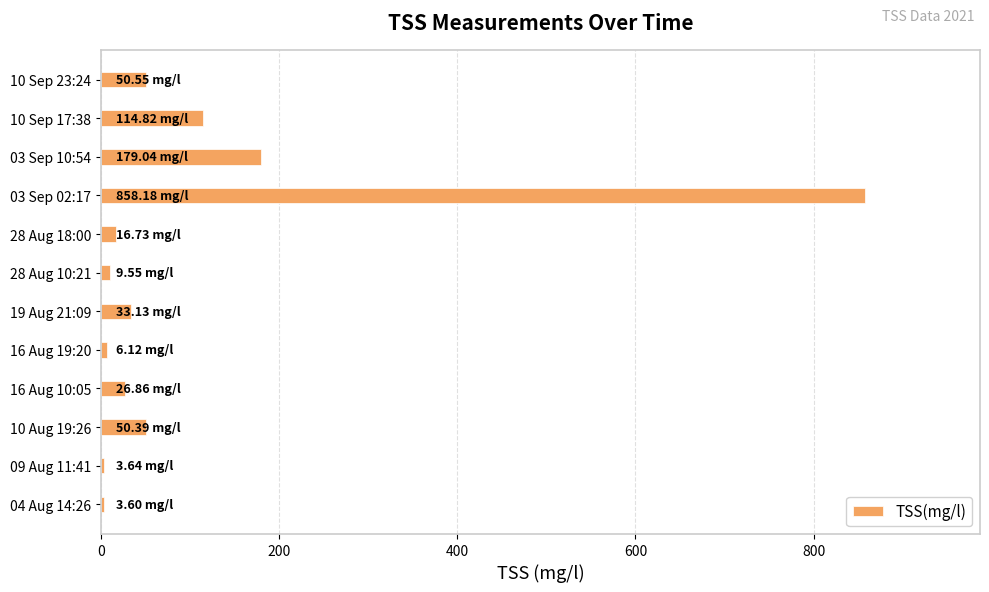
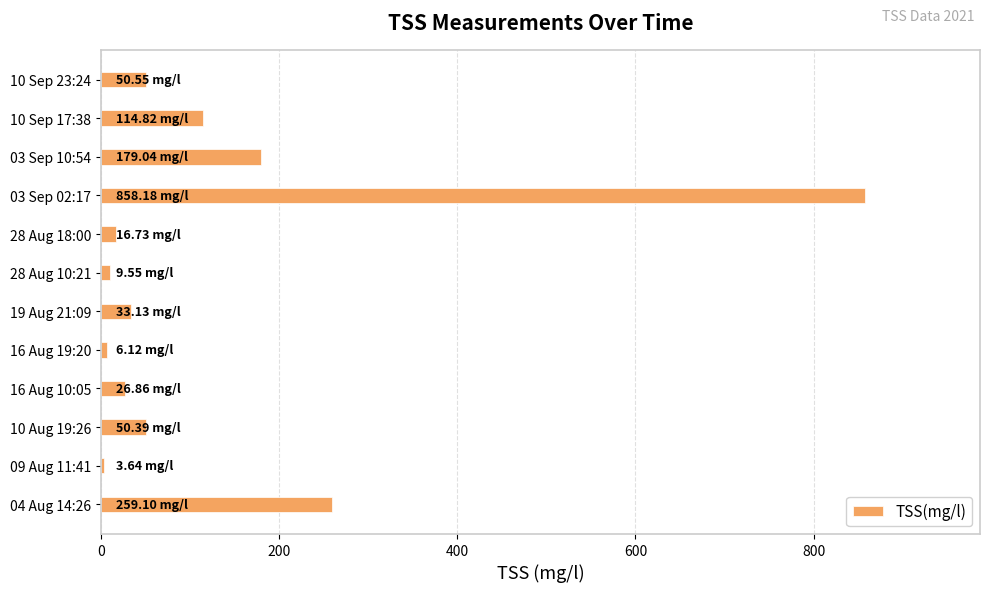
  {
    "10 Sep 23:24": 50.55,
    "10 Sep 17:38": 114.82,
    "03 Sep 10:54": 179.04,
    "03 Sep 02:17": 858.18,
    "28 Aug 18:00": 16.73,
    "28 Aug 10:21": 9.55,
    "19 Aug 21:09": 33.13,
    "16 Aug 19:20": 6.12,
    "16 Aug 10:05": 26.86,
    "10 Aug 19:26": 50.39,
    "09 Aug 11:41": 3.64,
-   "04 Aug 14:26": 3.60
+   "04 Aug 14:26": 259.10
  }
